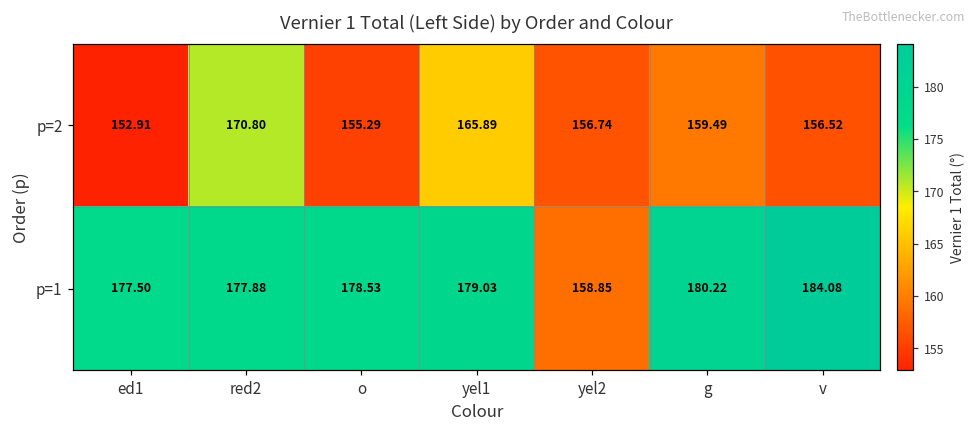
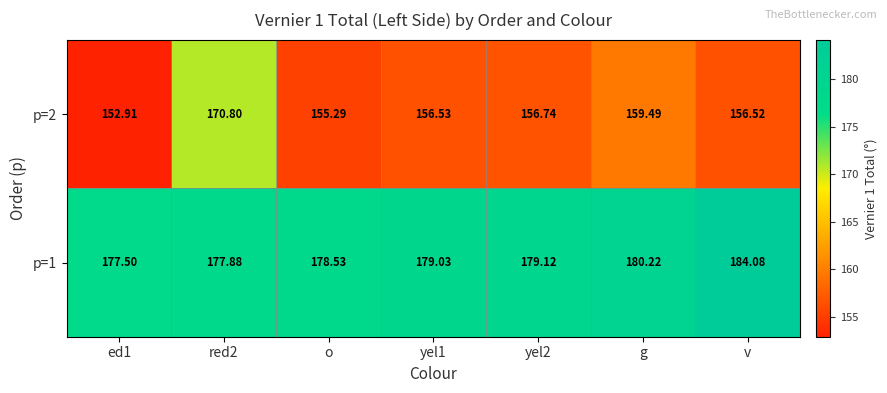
  {
    "p=2": {
      "ed1": 152.91,
      "red2": 170.80,
      "o": 155.29,
-     "yel1": 165.89,
+     "yel1": 156.53,
      "yel2": 156.74,
      "g": 159.49,
      "v": 156.52
    },
    "p=1": {
      "ed1": 177.50,
      "red2": 177.88,
      "o": 178.53,
      "yel1": 179.03,
-     "yel2": 158.85,
+     "yel2": 179.12,
      "g": 180.22,
      "v": 184.08
    }
  }
